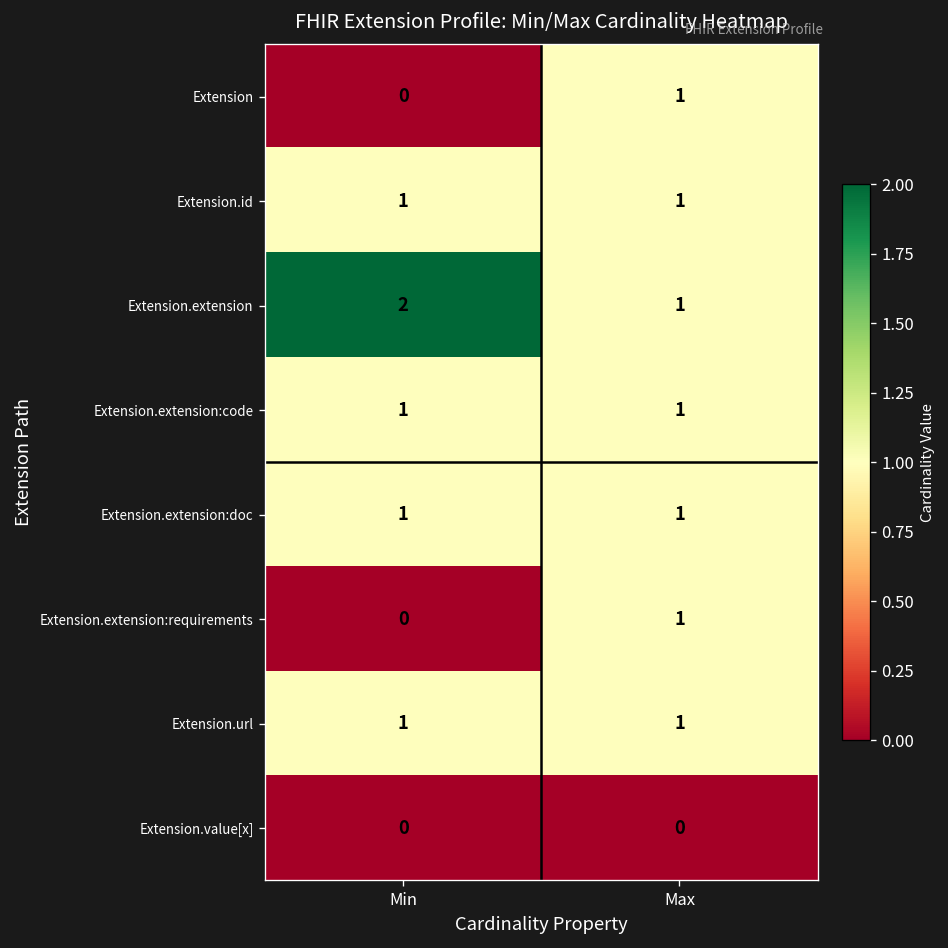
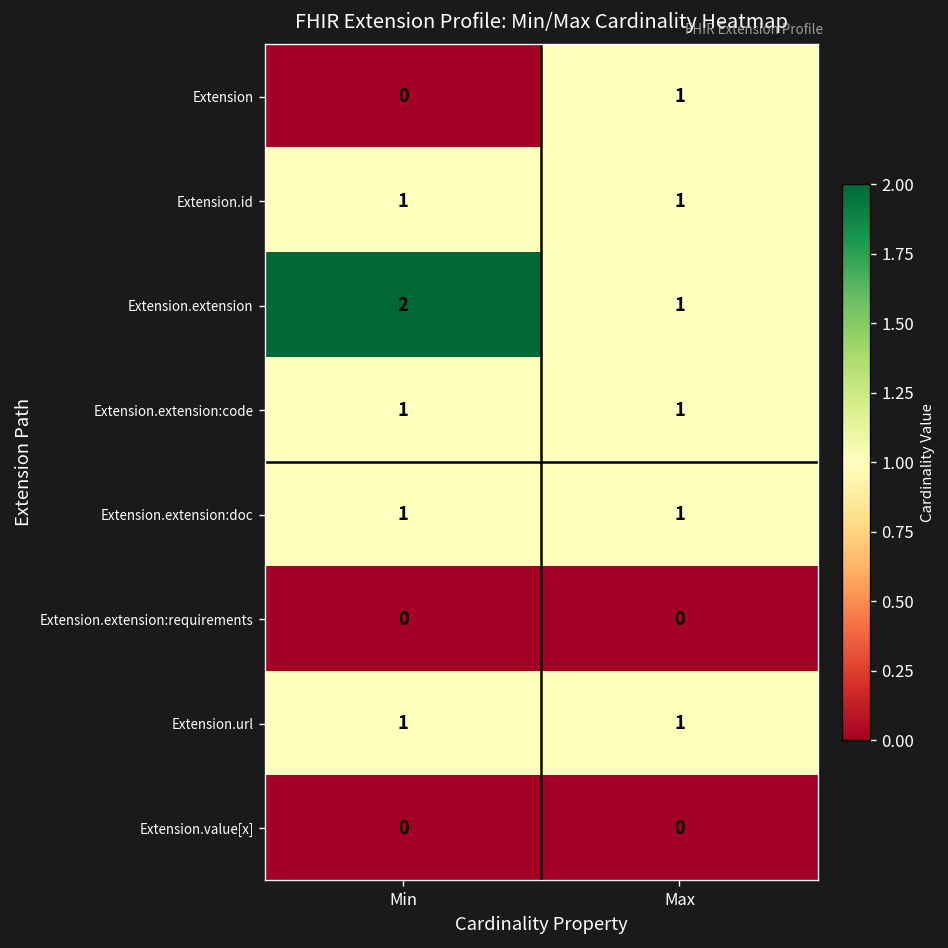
  {
    "Extension": {
      "Min": 0,
      "Max": 1
    },
    "Extension.id": {
      "Min": 1,
      "Max": 1
    },
    "Extension.extension": {
      "Min": 2,
      "Max": 1
    },
    "Extension.extension:code": {
      "Min": 1,
      "Max": 1
    },
    "Extension.extension:doc": {
      "Min": 1,
      "Max": 1
    },
    "Extension.extension:requirements": {
      "Min": 0,
-     "Max": 1
+     "Max": 0
    },
    "Extension.url": {
      "Min": 1,
      "Max": 1
    },
    "Extension.value[x]": {
      "Min": 0,
      "Max": 0
    }
  }
